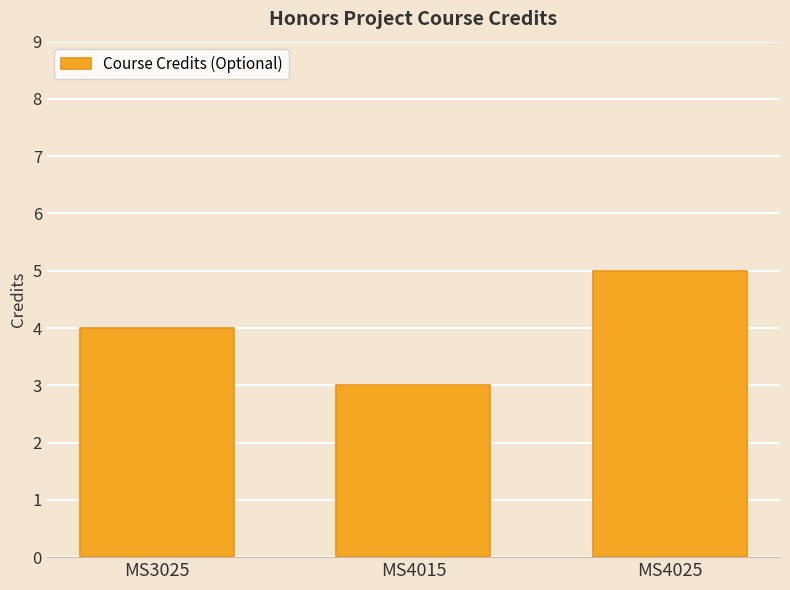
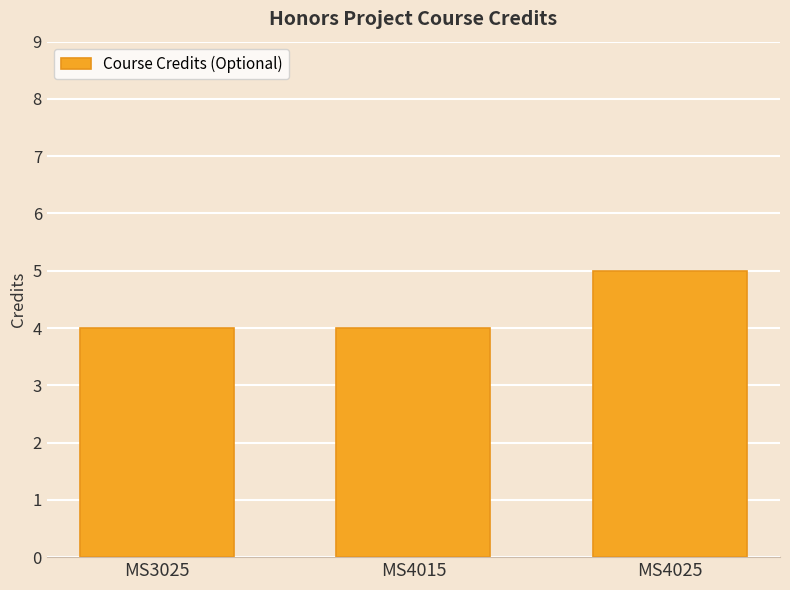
  {
    "MS3025": 4,
-   "MS4015": 3,
+   "MS4015": 4,
    "MS4025": 5
  }
